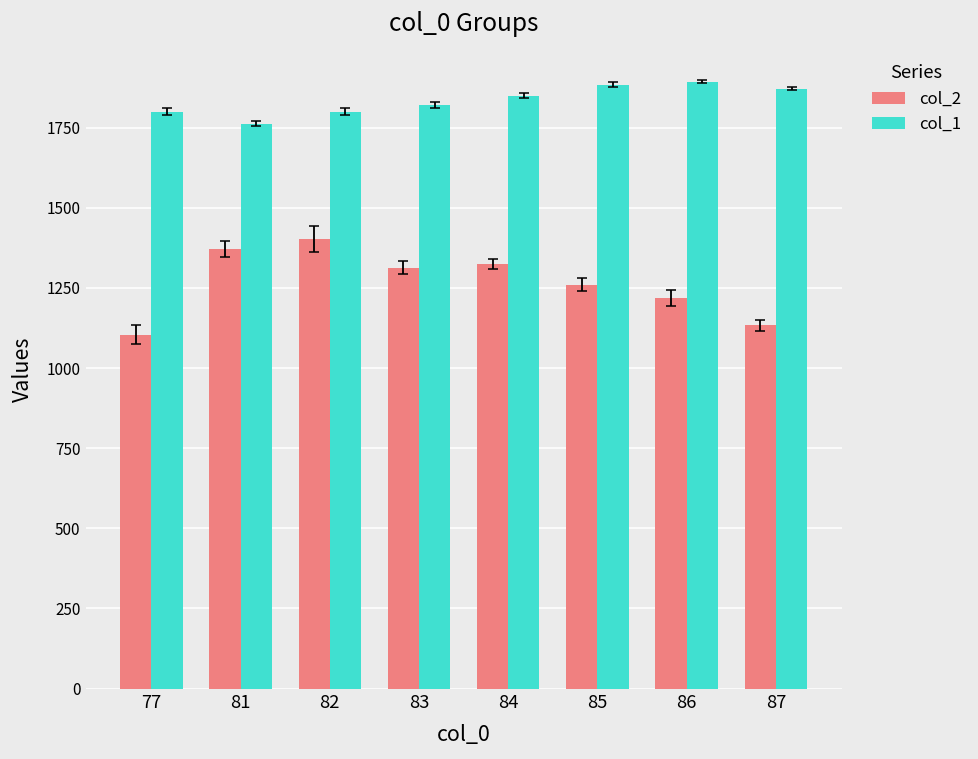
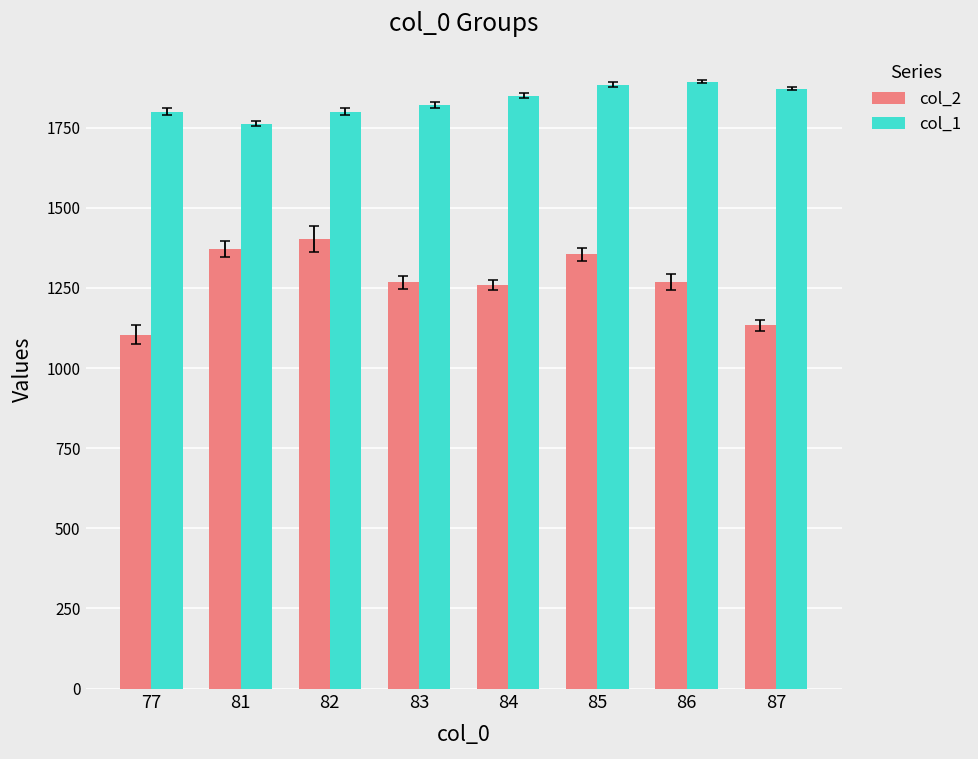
  {
    "col_2": {
      "77": 1100,
      "81": 1370,
      "82": 1400,
-     "83": 1310,
-     "84": 1330,
-     "85": 1260,
-     "86": 1220,
+     "83": 1270,
+     "84": 1260,
+     "85": 1360,
+     "86": 1270,
      "87": 1130
    },
    "col_1": {
      "77": 1800,
      "81": 1760,
      "82": 1800,
      "83": 1820,
      "84": 1850,
      "85": 1880,
      "86": 1890,
      "87": 1870
    }
  }
